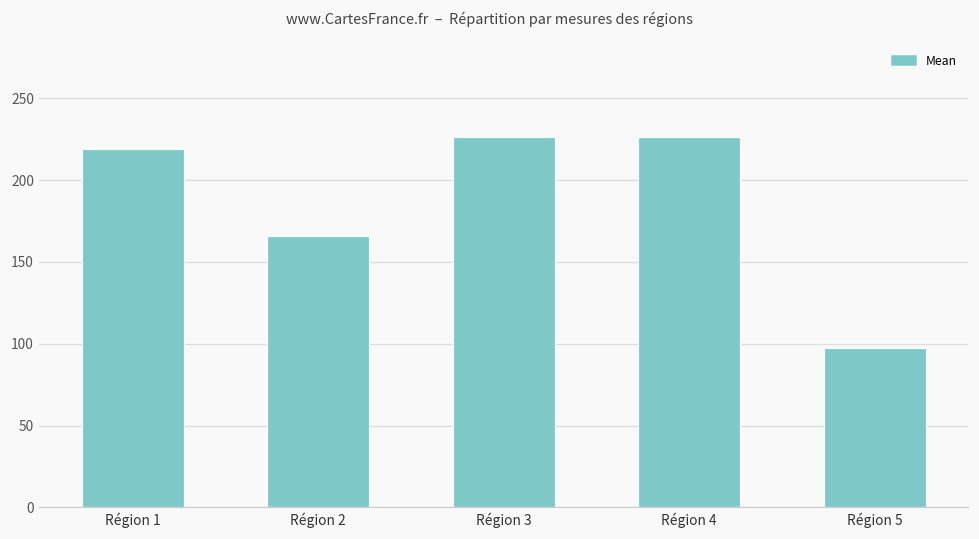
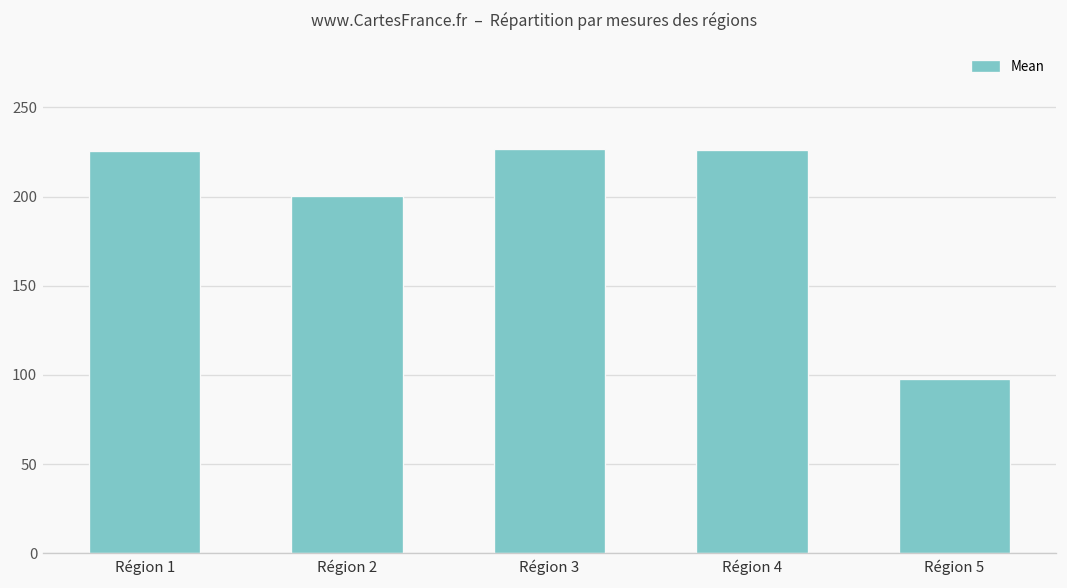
  {
-   "Région 1": 219,
-   "Région 2": 166,
+   "Région 1": 225,
+   "Région 2": 201,
    "Région 3": 227,
    "Région 4": 226,
    "Région 5": 98
  }
